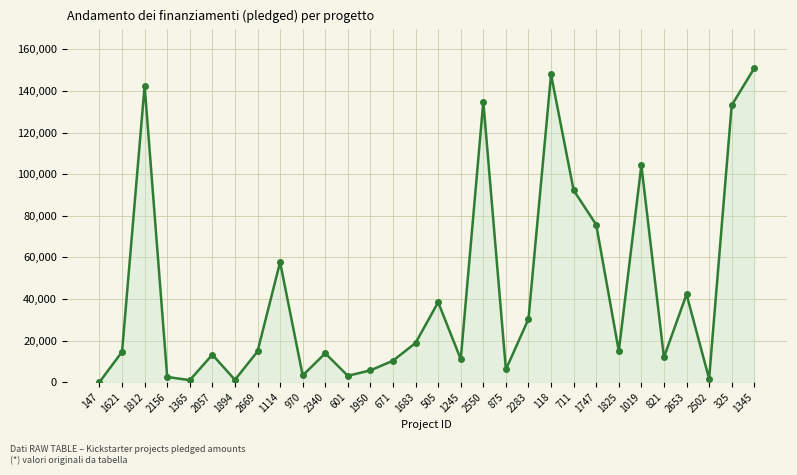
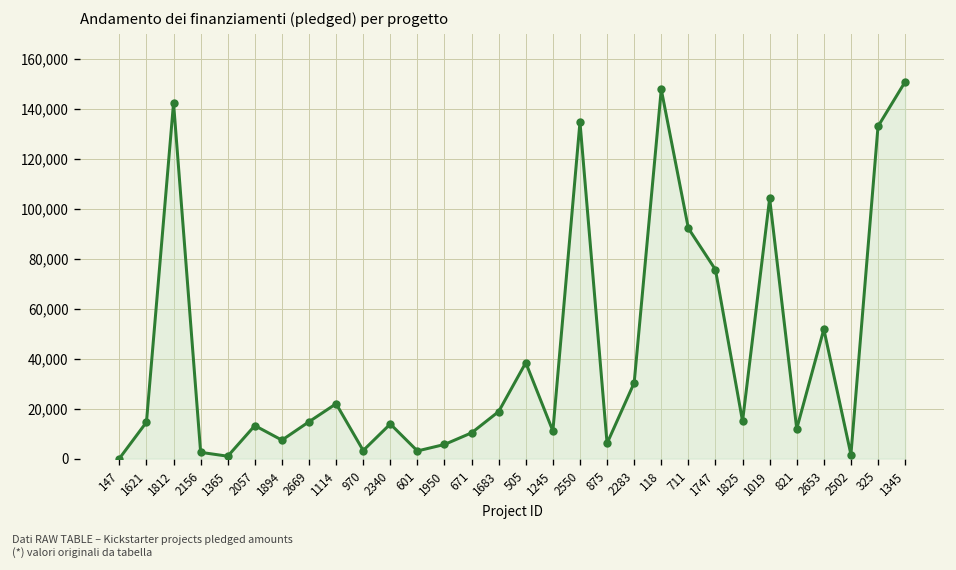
  {
    "147": "0",
    "1621": "15,000",
    "1812": "143,000",
    "2156": "2,000",
    "1365": "1,000",
    "2057": "13,000",
-   "1894": "1,000",
+   "1894": "7,000",
    "2669": "15,000",
-   "1114": "58,000",
+   "1114": "22,000",
    "970": "3,000",
    "2340": "14,000",
    "601": "3,000",
    "1950": "6,000",
    "671": "10,000",
    "1683": "19,000",
    "505": "38,000",
    "1245": "11,000",
    "2550": "135,000",
    "875": "6,000",
    "2283": "30,000",
    "118": "148,000",
    "711": "92,000",
    "1747": "76,000",
    "1825": "15,000",
    "1019": "104,000",
    "821": "12,000",
-   "2653": "42,000",
+   "2653": "52,000",
    "2502": "2,000",
    "325": "133,000",
    "1345": "151,000"
  }
